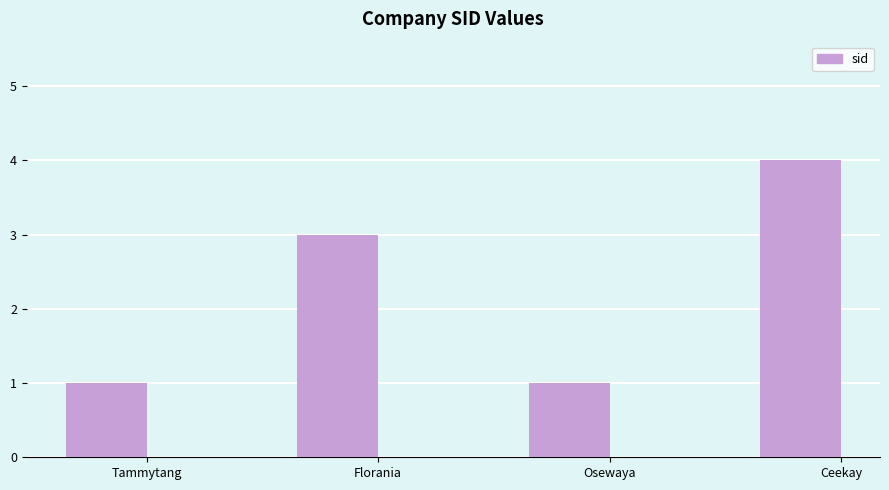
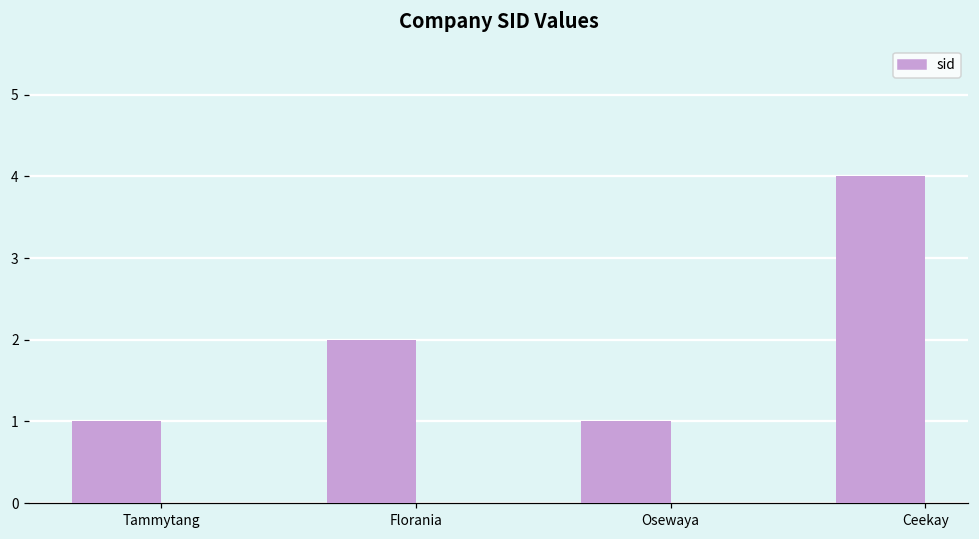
  {
    "Tammytang": 1,
-   "Florania": 3,
+   "Florania": 2,
    "Osewaya": 1,
    "Ceekay": 4
  }
